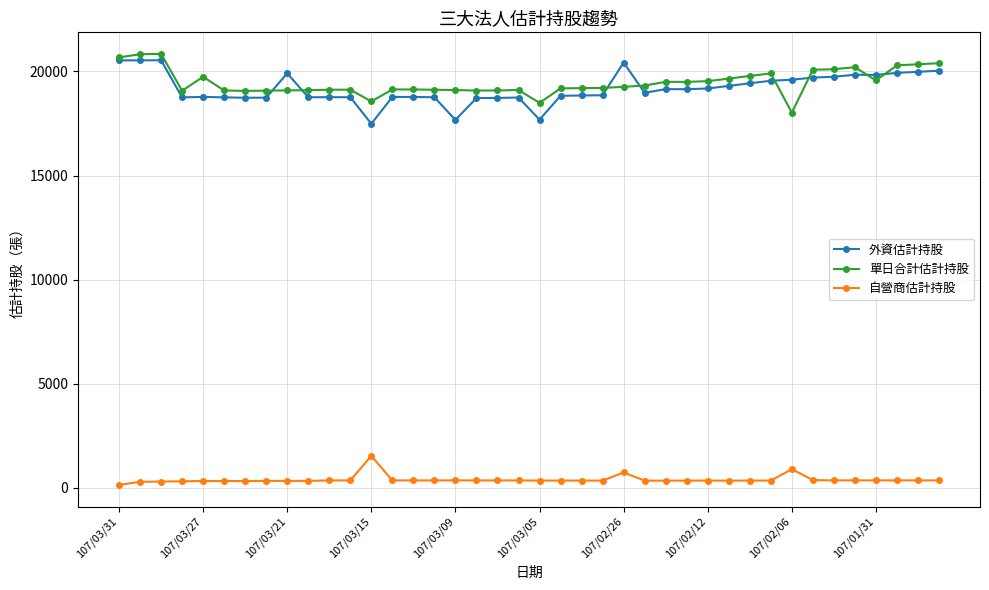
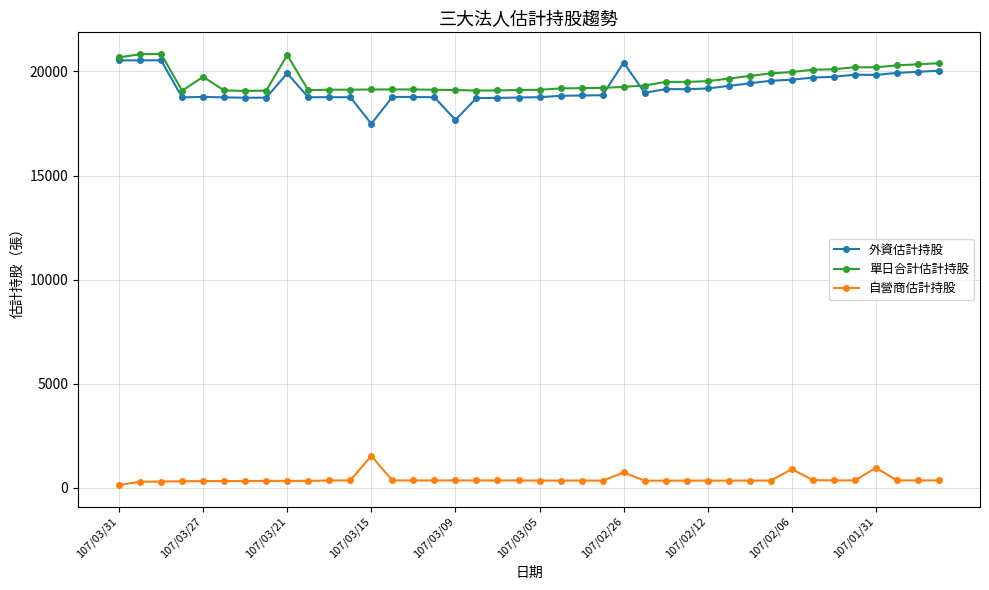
  {
    "外資估計持股": {
      "107/03/31": 20500,
      "107/03/27": 18800,
      "107/03/21": 19900,
      "107/03/15": 17500,
      "107/03/09": 17700,
-     "107/03/05": 17700,
+     "107/03/05": 18800,
      "107/02/26": 20400,
      "107/02/12": 19200,
      "107/02/06": 19600,
      "107/01/31": 19800
    },
    "單日合計估計持股": {
      "107/03/31": 20700,
      "107/03/27": 19700,
-     "107/03/21": 19100,
-     "107/03/15": 18600,
+     "107/03/21": 20800,
+     "107/03/15": 19100,
      "107/03/09": 19100,
-     "107/03/05": 18500,
+     "107/03/05": 19100,
      "107/02/26": 19300,
      "107/02/12": 19500,
-     "107/02/06": 18000,
-     "107/01/31": 19600
+     "107/02/06": 20000,
+     "107/01/31": 20200
    },
    "自營商估計持股": {
      "107/03/31": 100,
      "107/03/27": 300,
      "107/03/21": 300,
      "107/03/15": 1500,
      "107/03/09": 400,
      "107/03/05": 400,
      "107/02/26": 700,
      "107/02/12": 400,
      "107/02/06": 900,
-     "107/01/31": 400
+     "107/01/31": 1000
    }
  }
